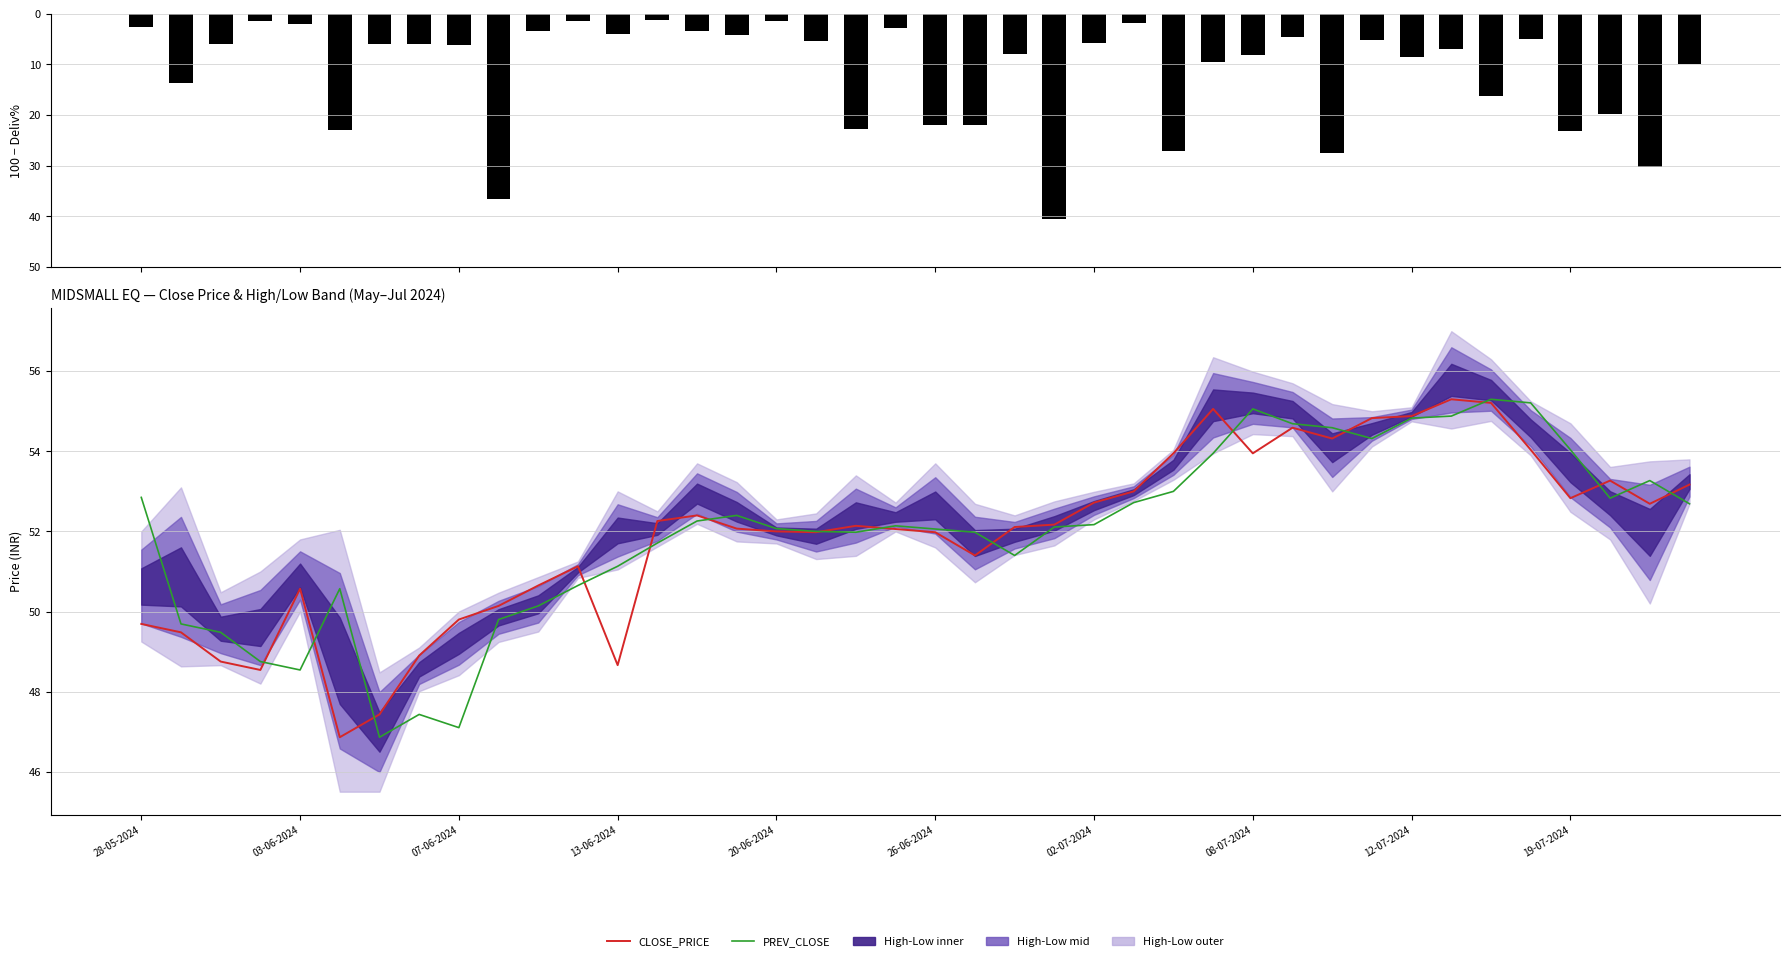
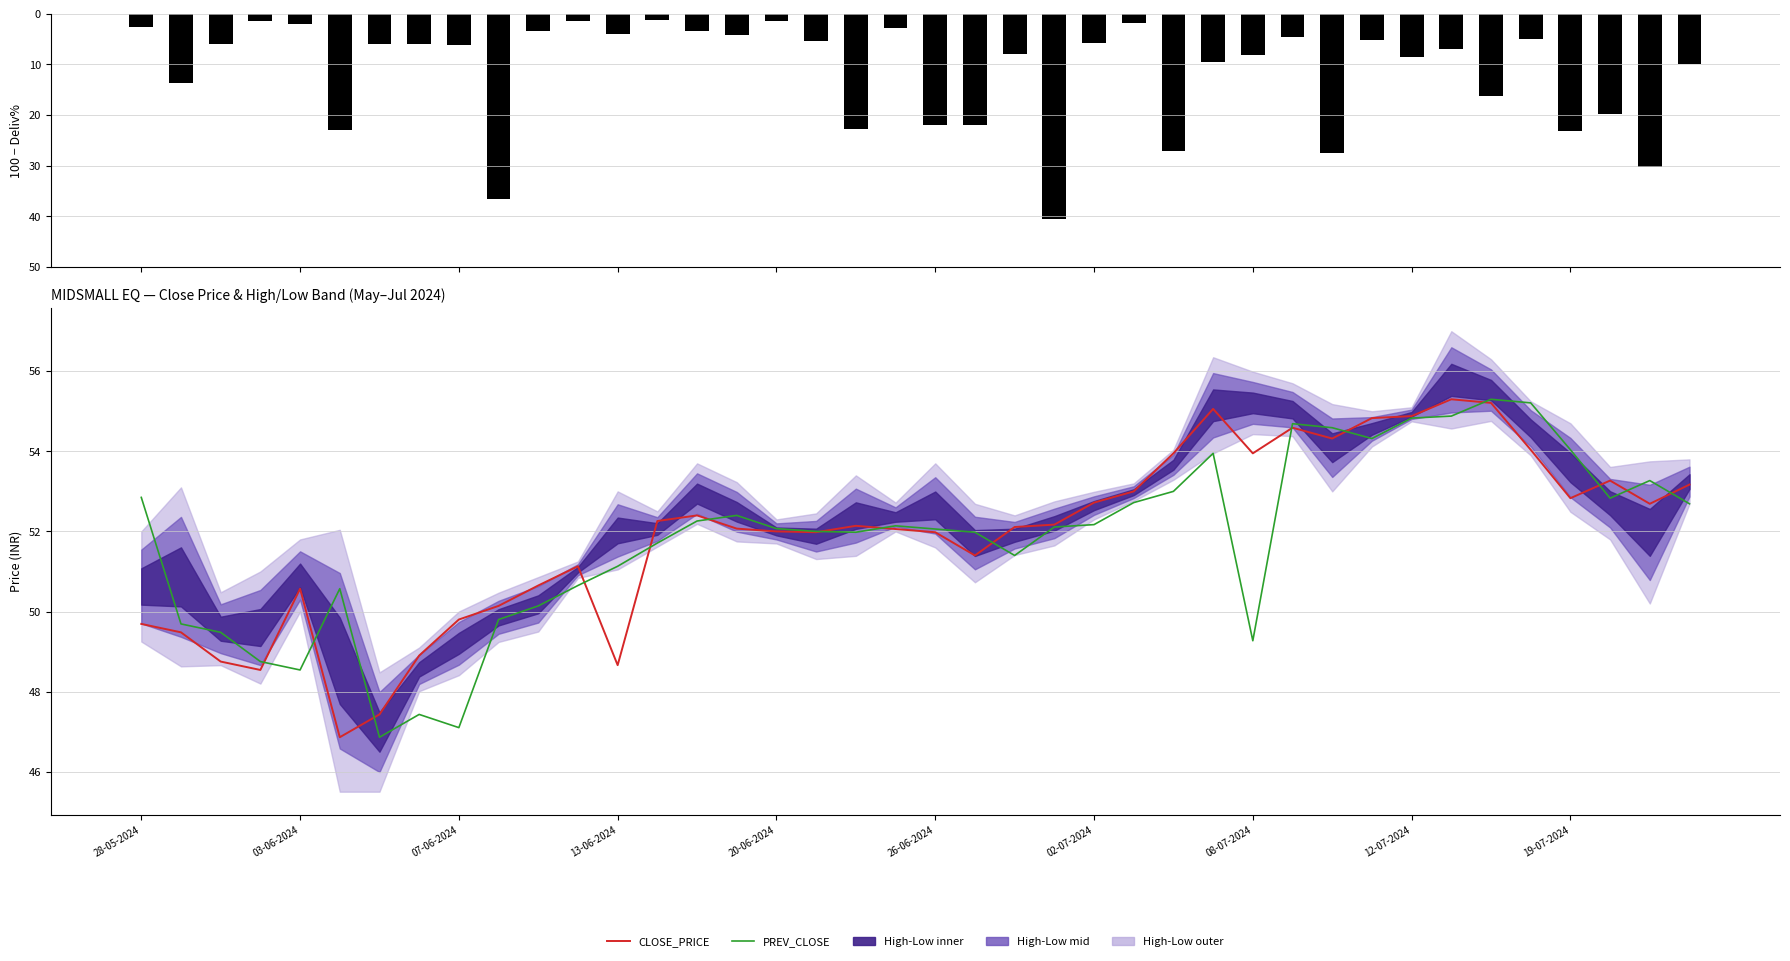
  {
    "MIDSMALL EQ — Close Price & High/Low Band (May–Jul 2024)": {
      "CLOSE_PRICE": {
        "28-05-2024": 49.7,
        "03-06-2024": 50.6,
        "13-06-2024": 48.7,
        "20-06-2024": 52.0,
        "26-06-2024": 52.0,
        "08-07-2024": 54.0,
        "19-07-2024": 52.8
      },
      "PREV_CLOSE": {
        "28-05-2024": 52.9,
        "03-06-2024": 48.5,
        "07-06-2024": 47.1,
        "13-06-2024": 51.1,
        "26-06-2024": 52.1,
        "02-07-2024": 52.2,
-       "08-07-2024": 55.1,
+       "08-07-2024": 49.3,
        "19-07-2024": 54.0
      }
    }
  }
